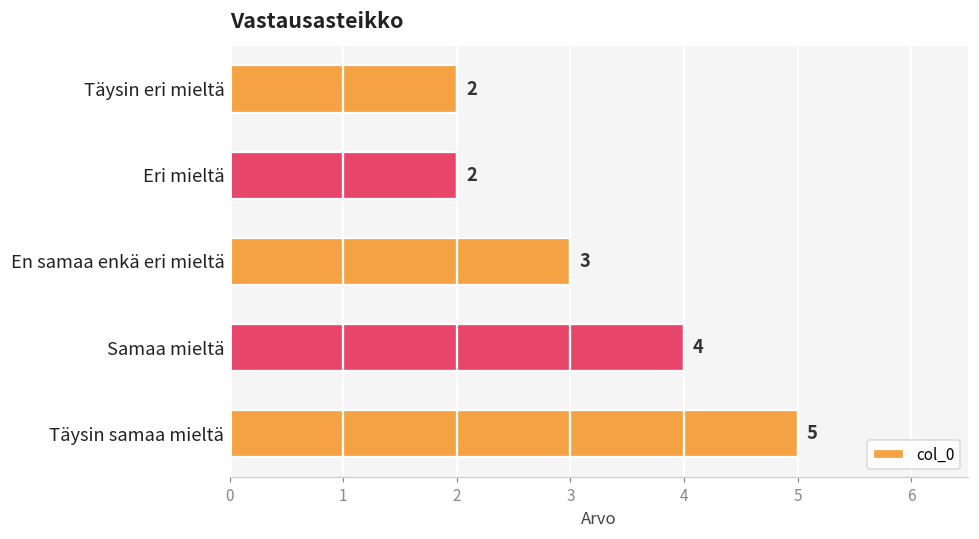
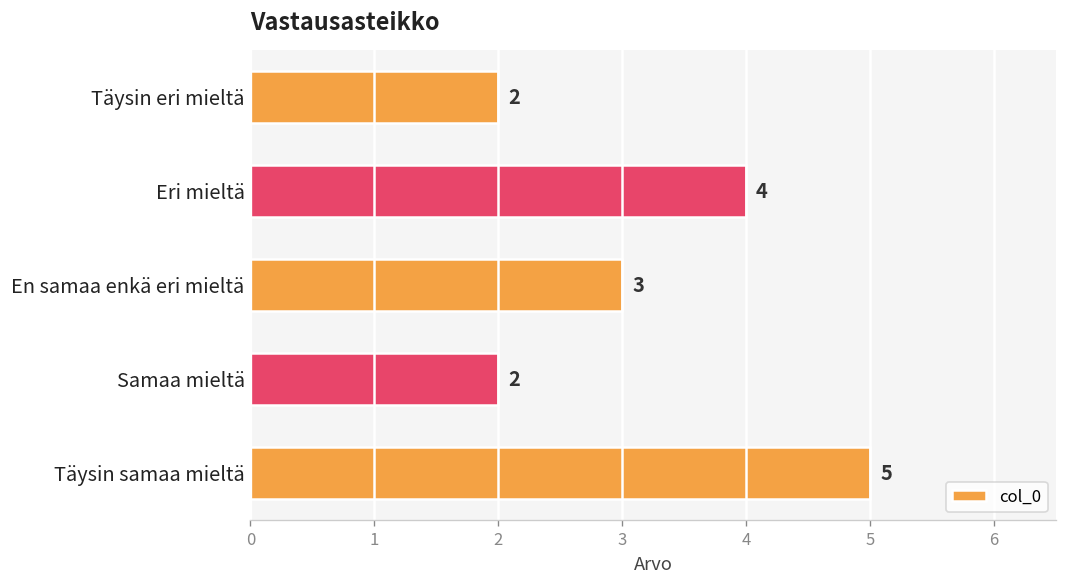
  {
    "Täysin eri mieltä": 2,
-   "Eri mieltä": 2,
+   "Eri mieltä": 4,
    "En samaa enkä eri mieltä": 3,
-   "Samaa mieltä": 4,
+   "Samaa mieltä": 2,
    "Täysin samaa mieltä": 5
  }
